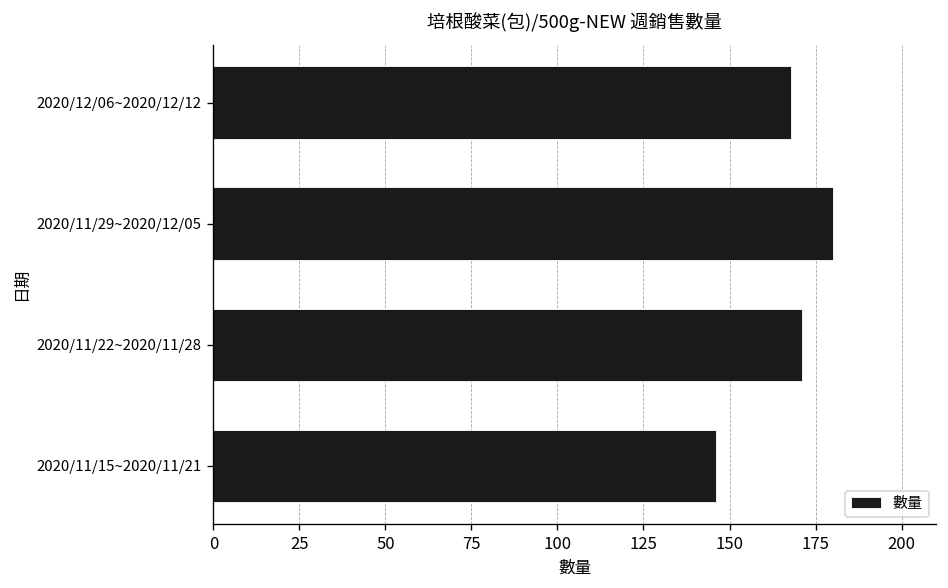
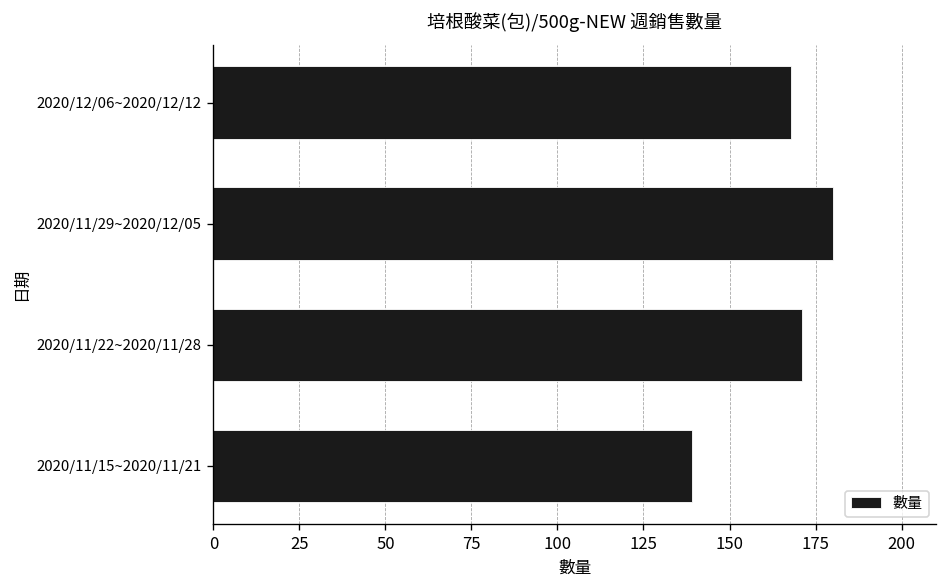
  {
    "2020/12/06~2020/12/12": 168,
    "2020/11/29~2020/12/05": 180,
    "2020/11/22~2020/11/28": 171,
-   "2020/11/15~2020/11/21": 146
+   "2020/11/15~2020/11/21": 139
  }
